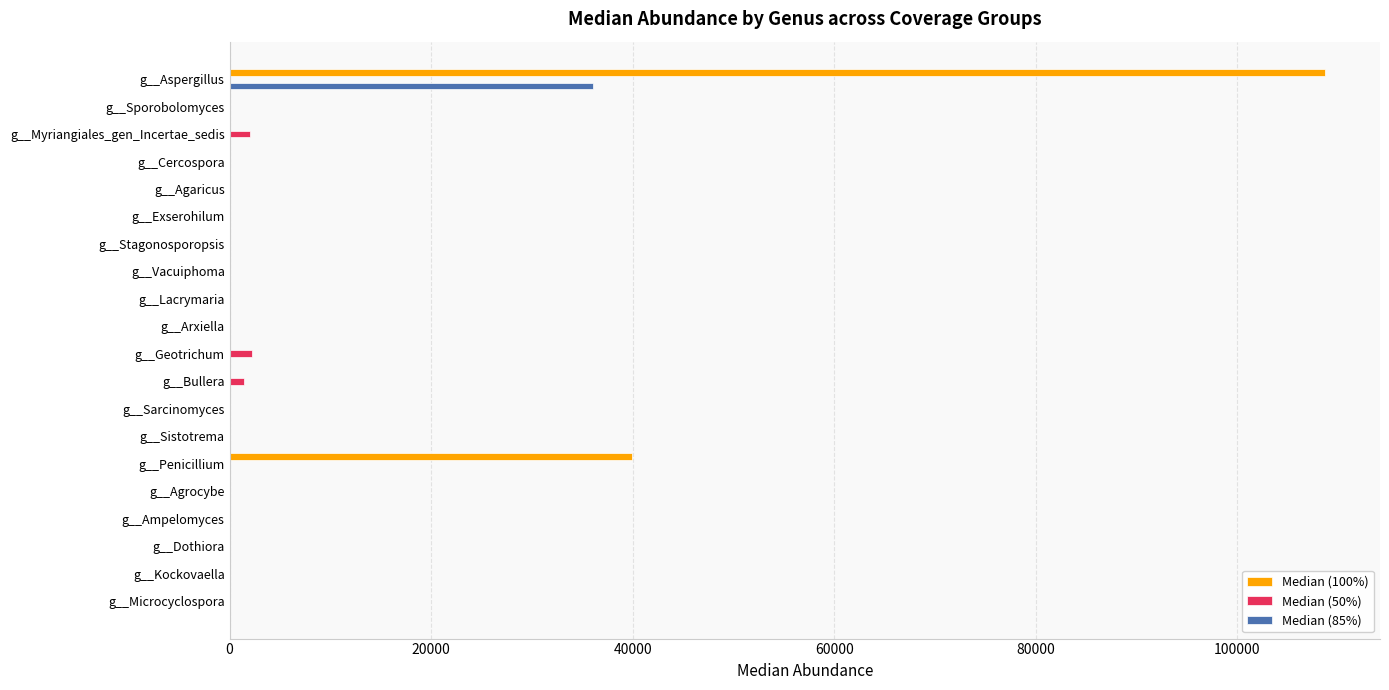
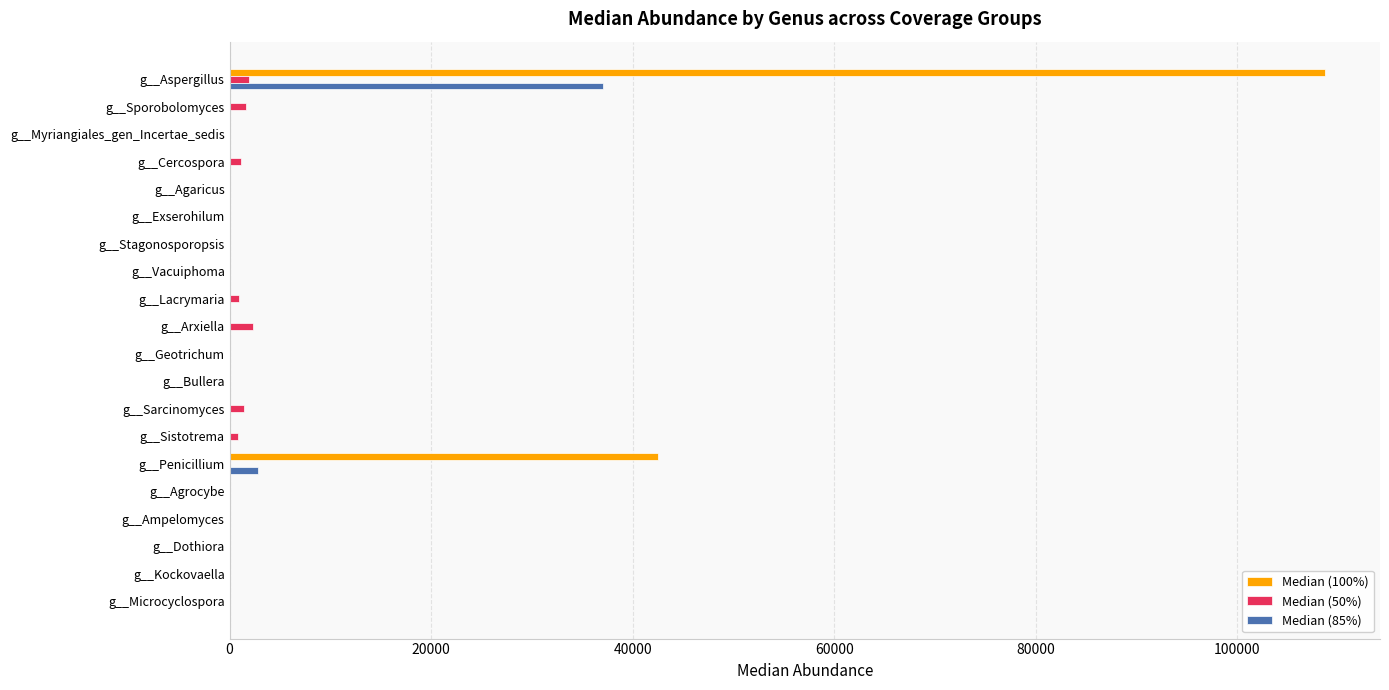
  {
    "Median (100%)": {
      "g__Aspergillus": 108700,
      "g__Sporobolomyces": 0,
      "g__Myriangiales_gen_Incertae_sedis": 0,
      "g__Cercospora": 0,
      "g__Agaricus": 0,
      "g__Exserohilum": 0,
      "g__Stagonosporopsis": 0,
      "g__Vacuiphoma": 0,
      "g__Lacrymaria": 0,
      "g__Arxiella": 0,
      "g__Geotrichum": 0,
      "g__Bullera": 0,
      "g__Sarcinomyces": 0,
      "g__Sistotrema": 0,
-     "g__Penicillium": 39900,
+     "g__Penicillium": 42500,
      "g__Agrocybe": 0,
      "g__Ampelomyces": 0,
      "g__Dothiora": 0,
      "g__Kockovaella": 0,
      "g__Microcyclospora": 0
    },
    "Median (50%)": {
-     "g__Aspergillus": 100,
-     "g__Sporobolomyces": 0,
-     "g__Myriangiales_gen_Incertae_sedis": 2000,
-     "g__Cercospora": 0,
+     "g__Aspergillus": 1900,
+     "g__Sporobolomyces": 1700,
+     "g__Myriangiales_gen_Incertae_sedis": 0,
+     "g__Cercospora": 1100,
      "g__Agaricus": 0,
      "g__Exserohilum": 0,
      "g__Stagonosporopsis": 0,
      "g__Vacuiphoma": 0,
-     "g__Lacrymaria": 0,
-     "g__Arxiella": 0,
-     "g__Geotrichum": 2200,
-     "g__Bullera": 1400,
-     "g__Sarcinomyces": 0,
-     "g__Sistotrema": 0,
+     "g__Lacrymaria": 900,
+     "g__Arxiella": 2300,
+     "g__Geotrichum": 0,
+     "g__Bullera": 0,
+     "g__Sarcinomyces": 1500,
+     "g__Sistotrema": 800,
      "g__Penicillium": 0,
      "g__Agrocybe": 0,
      "g__Ampelomyces": 0,
      "g__Dothiora": 0,
      "g__Kockovaella": 0,
      "g__Microcyclospora": 0
    },
    "Median (85%)": {
-     "g__Aspergillus": 36100,
+     "g__Aspergillus": 37000,
      "g__Sporobolomyces": 0,
      "g__Myriangiales_gen_Incertae_sedis": 0,
      "g__Cercospora": 0,
      "g__Agaricus": 0,
      "g__Exserohilum": 0,
      "g__Stagonosporopsis": 0,
      "g__Vacuiphoma": 0,
      "g__Lacrymaria": 0,
      "g__Arxiella": 0,
      "g__Geotrichum": 0,
      "g__Bullera": 0,
      "g__Sarcinomyces": 0,
      "g__Sistotrema": 0,
-     "g__Penicillium": 100,
+     "g__Penicillium": 2800,
      "g__Agrocybe": 0,
      "g__Ampelomyces": 0,
      "g__Dothiora": 0,
      "g__Kockovaella": 0,
      "g__Microcyclospora": 0
    }
  }
